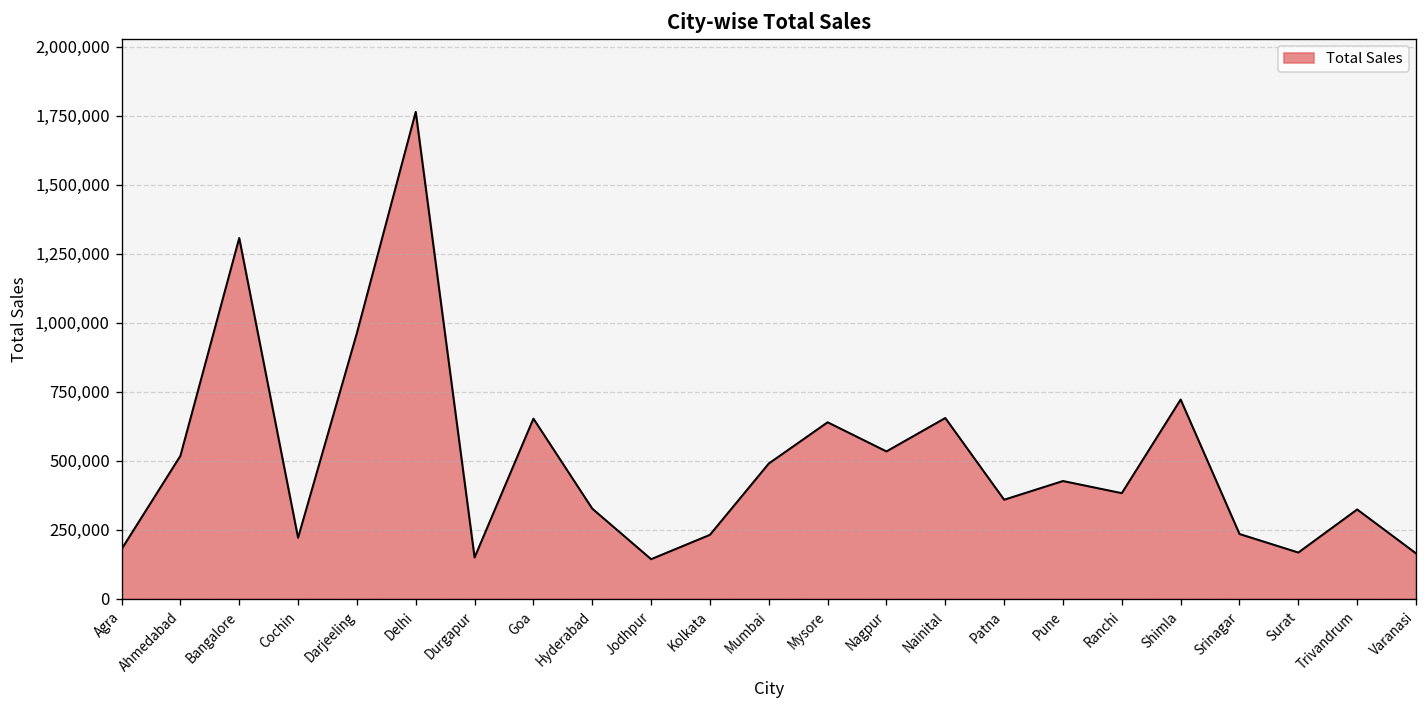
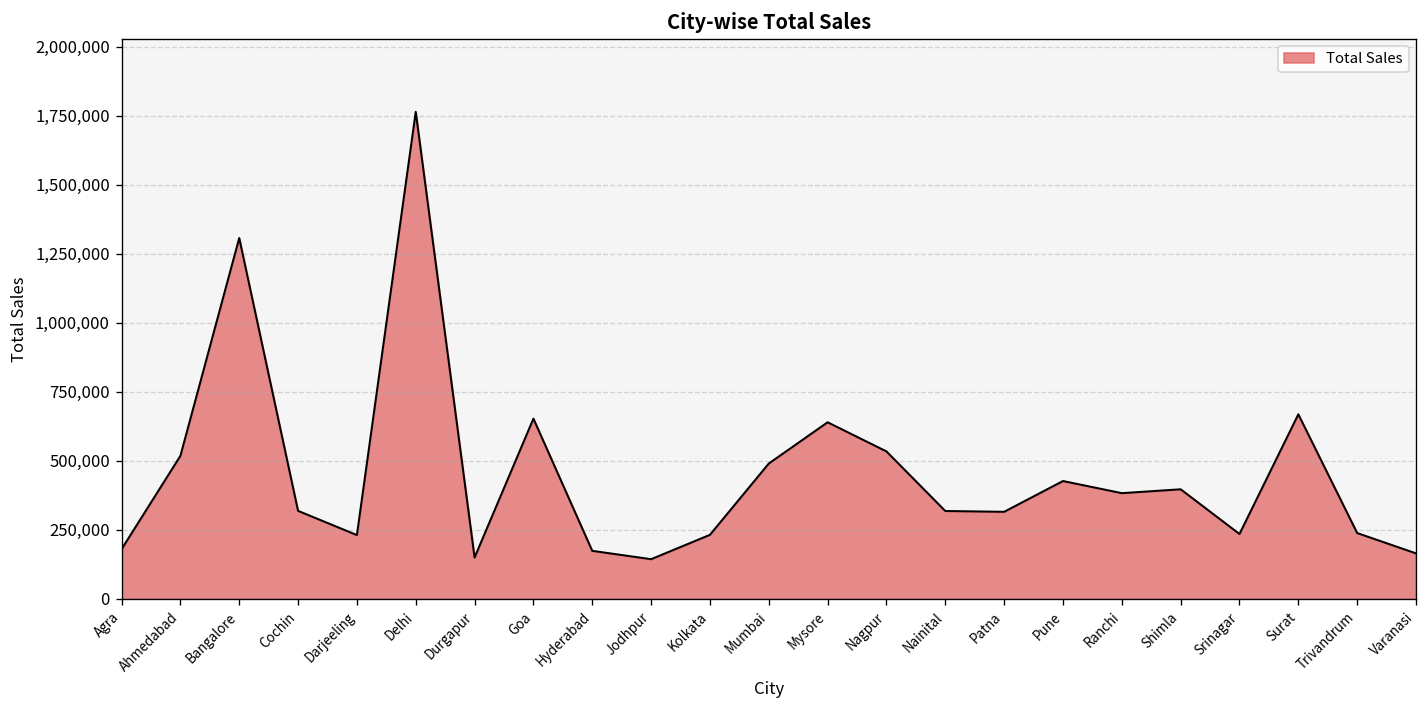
  {
    "Agra": "180,000",
    "Ahmedabad": "520,000",
    "Bangalore": "1,310,000",
-   "Cochin": "220,000",
-   "Darjeeling": "960,000",
+   "Cochin": "320,000",
+   "Darjeeling": "230,000",
    "Delhi": "1,760,000",
    "Durgapur": "150,000",
    "Goa": "650,000",
-   "Hyderabad": "330,000",
+   "Hyderabad": "170,000",
    "Jodhpur": "140,000",
    "Kolkata": "230,000",
    "Mumbai": "490,000",
    "Mysore": "640,000",
    "Nagpur": "530,000",
-   "Nainital": "660,000",
-   "Patna": "360,000",
+   "Nainital": "320,000",
+   "Patna": "320,000",
    "Pune": "430,000",
    "Ranchi": "380,000",
-   "Shimla": "720,000",
+   "Shimla": "400,000",
    "Srinagar": "230,000",
-   "Surat": "170,000",
-   "Trivandrum": "320,000",
+   "Surat": "670,000",
+   "Trivandrum": "240,000",
    "Varanasi": "160,000"
  }
